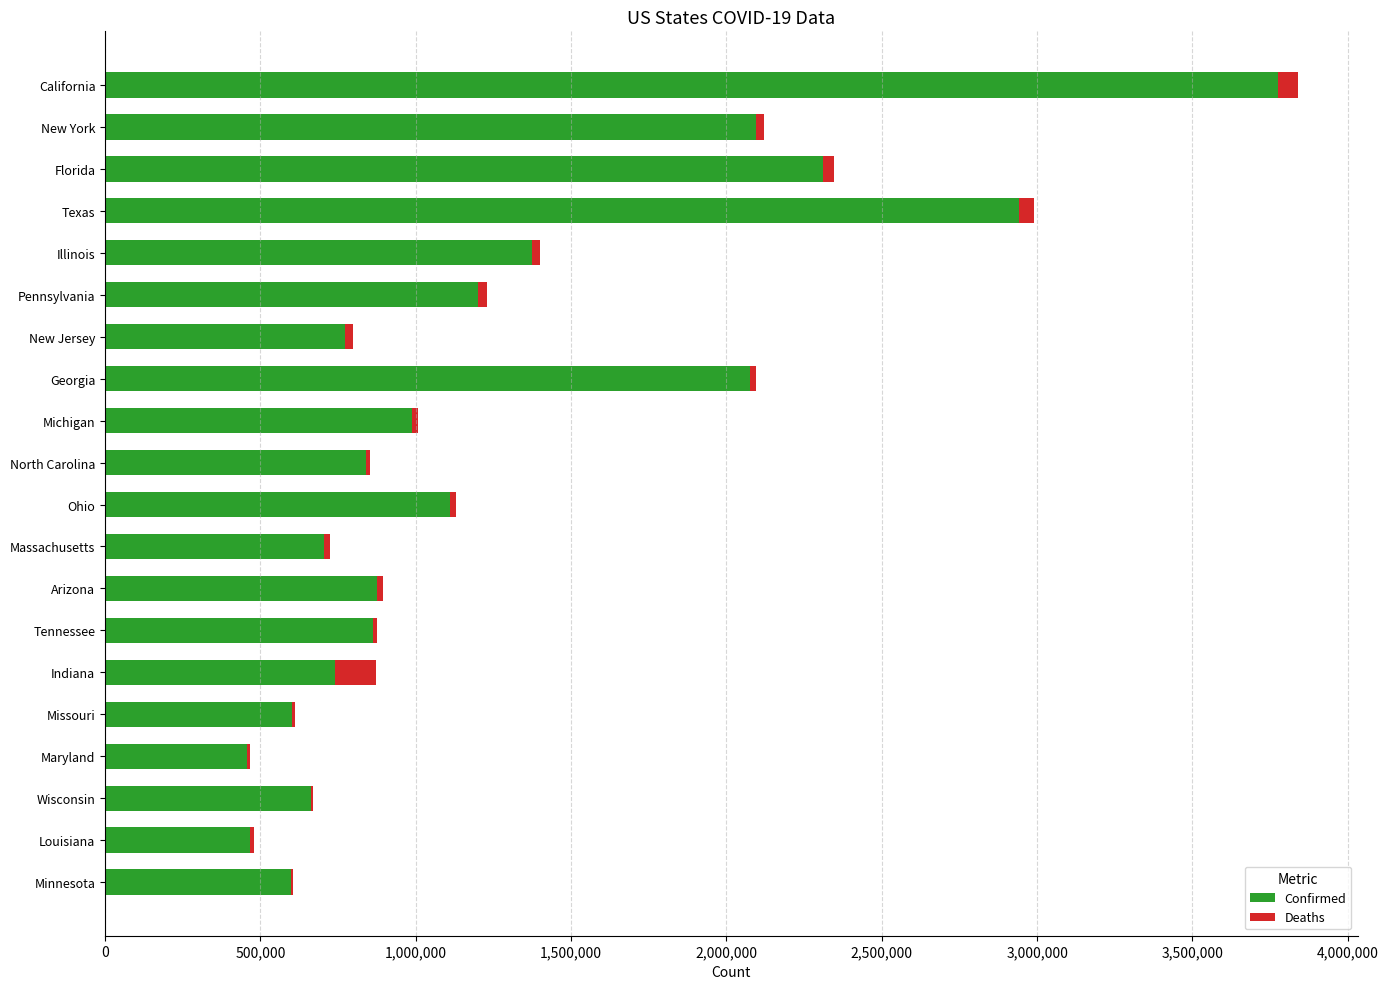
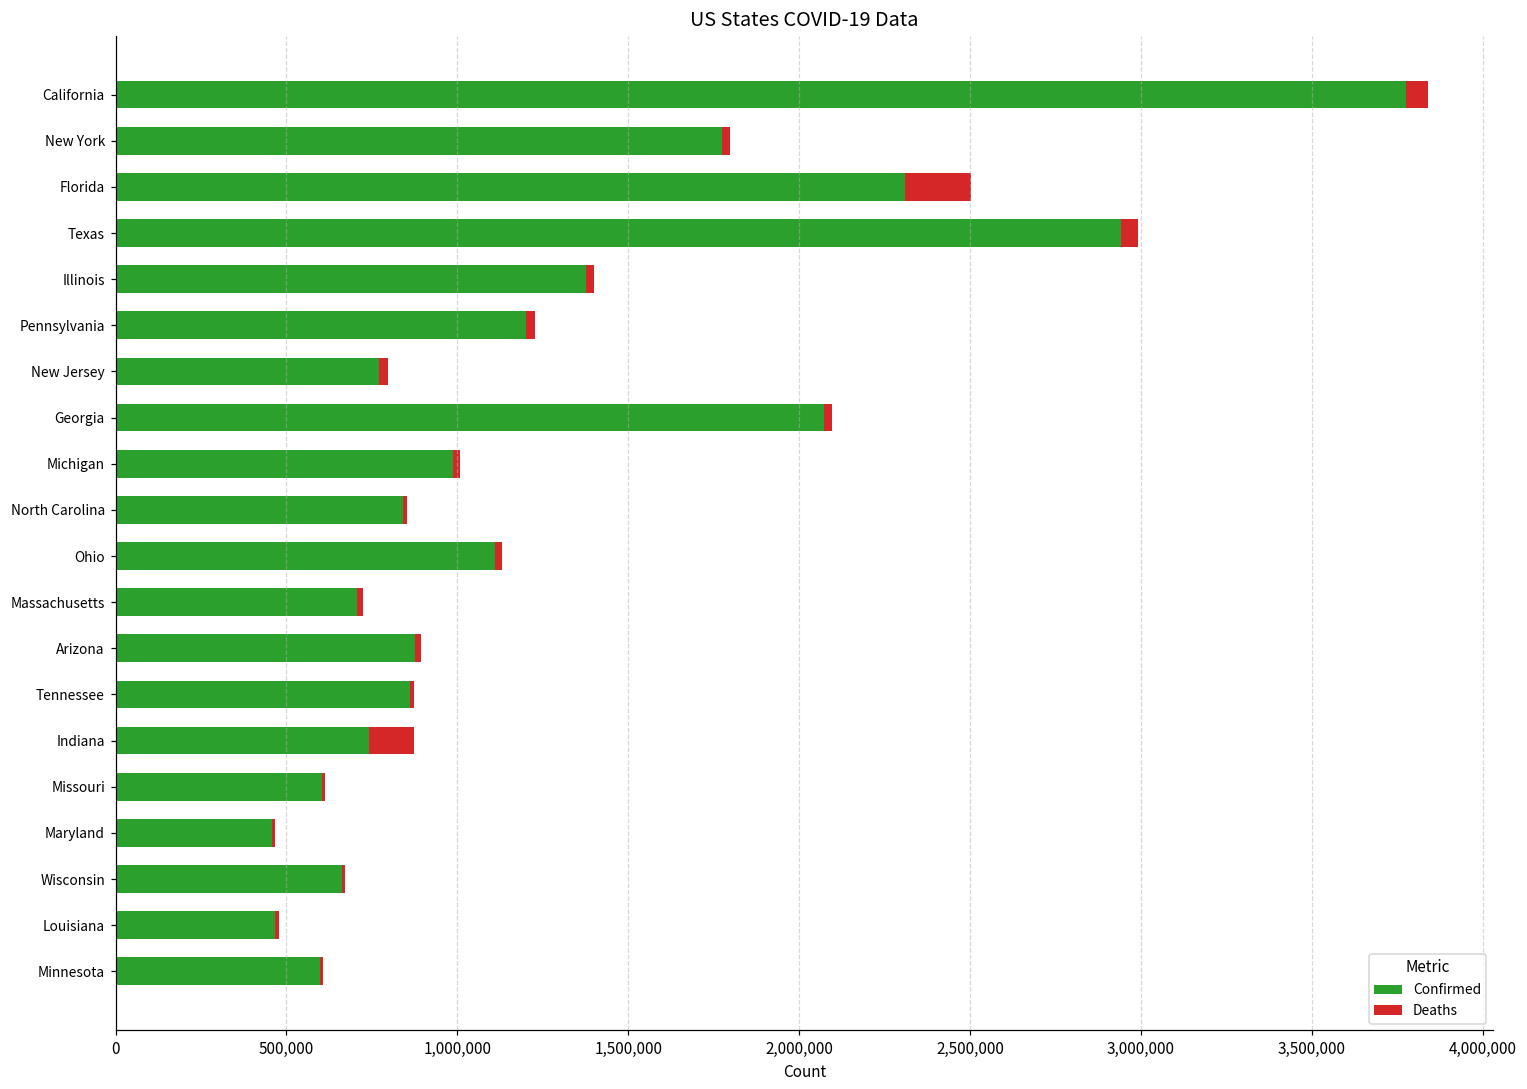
  {
    "Confirmed": {
      "California": "3,780,000",
-     "New York": "2,100,000",
+     "New York": "1,770,000",
      "Florida": "2,310,000",
      "Texas": "2,940,000",
      "Illinois": "1,380,000",
      "Pennsylvania": "1,200,000",
      "New Jersey": "770,000",
      "Georgia": "2,070,000",
      "Michigan": "990,000",
      "North Carolina": "840,000",
      "Ohio": "1,110,000",
      "Massachusetts": "710,000",
      "Arizona": "880,000",
      "Tennessee": "860,000",
      "Indiana": "740,000",
      "Missouri": "600,000",
      "Maryland": "460,000",
      "Wisconsin": "660,000",
      "Louisiana": "470,000",
      "Minnesota": "600,000"
    },
    "Deaths": {
      "California": "60,000",
      "New York": "20,000",
-     "Florida": "40,000",
+     "Florida": "190,000",
      "Texas": "50,000",
      "Illinois": "30,000",
      "Pennsylvania": "30,000",
      "New Jersey": "30,000",
      "Georgia": "20,000",
      "Michigan": "20,000",
      "North Carolina": "10,000",
      "Ohio": "20,000",
      "Massachusetts": "20,000",
      "Arizona": "20,000",
      "Tennessee": "10,000",
      "Indiana": "130,000",
      "Missouri": "10,000",
      "Maryland": "10,000",
      "Louisiana": "10,000"
    }
  }
